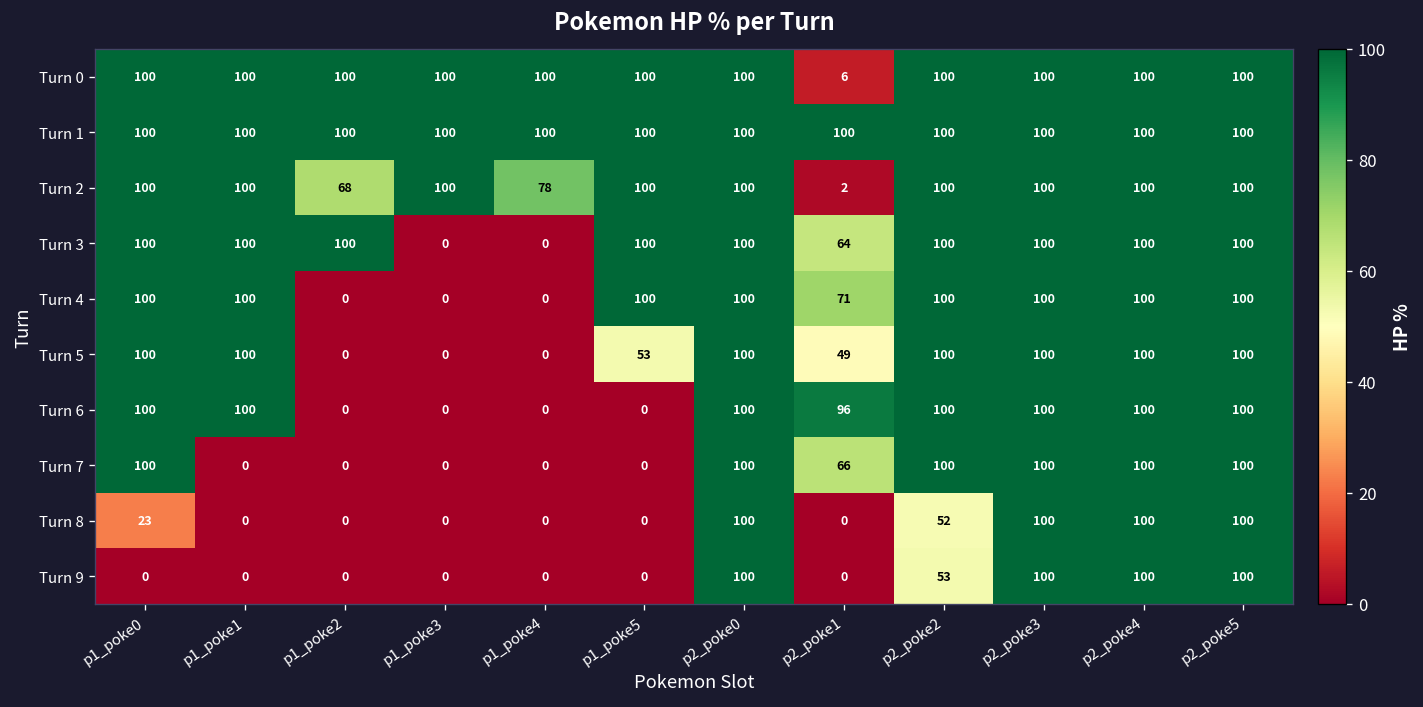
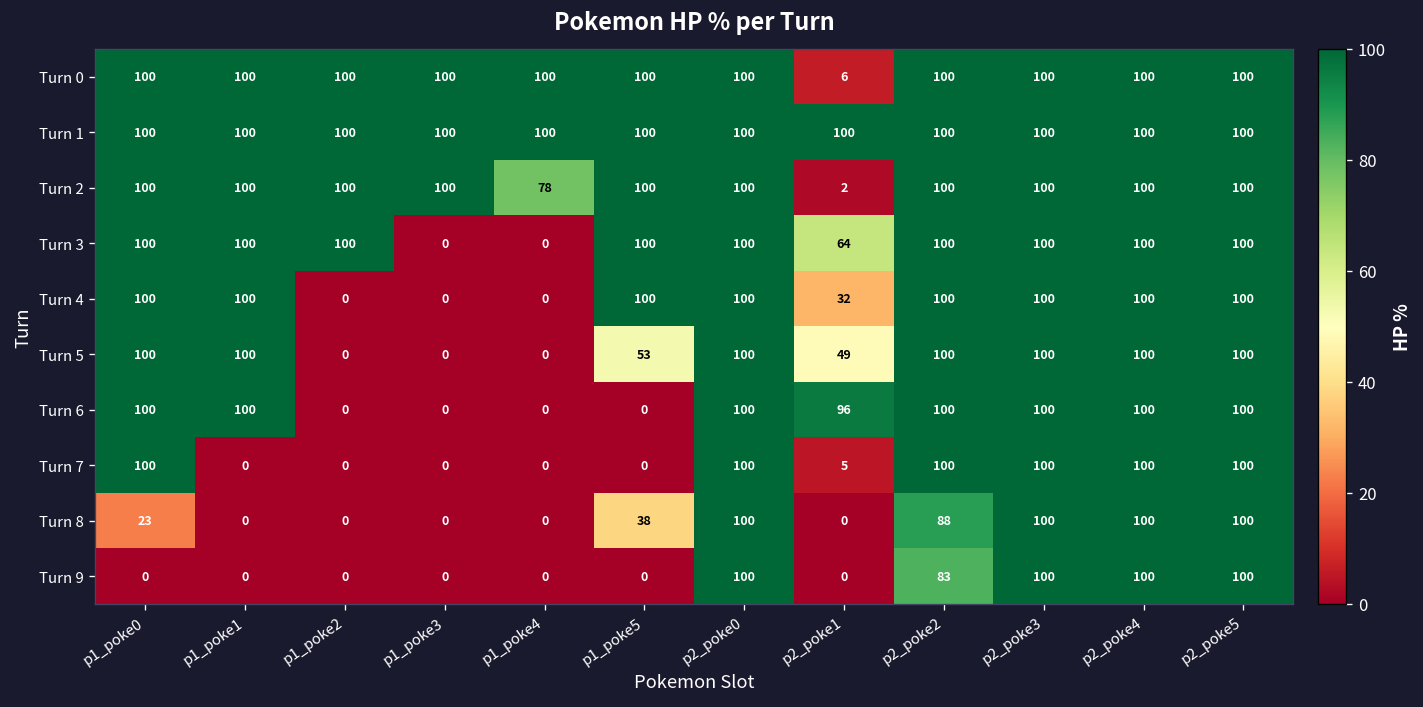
  {
    "Turn 0": {
      "p1_poke0": 100,
      "p1_poke1": 100,
      "p1_poke2": 100,
      "p1_poke3": 100,
      "p1_poke4": 100,
      "p1_poke5": 100,
      "p2_poke0": 100,
      "p2_poke1": 6,
      "p2_poke2": 100,
      "p2_poke3": 100,
      "p2_poke4": 100,
      "p2_poke5": 100
    },
    "Turn 1": {
      "p1_poke0": 100,
      "p1_poke1": 100,
      "p1_poke2": 100,
      "p1_poke3": 100,
      "p1_poke4": 100,
      "p1_poke5": 100,
      "p2_poke0": 100,
      "p2_poke1": 100,
      "p2_poke2": 100,
      "p2_poke3": 100,
      "p2_poke4": 100,
      "p2_poke5": 100
    },
    "Turn 2": {
      "p1_poke0": 100,
      "p1_poke1": 100,
-     "p1_poke2": 68,
+     "p1_poke2": 100,
      "p1_poke3": 100,
      "p1_poke4": 78,
      "p1_poke5": 100,
      "p2_poke0": 100,
      "p2_poke1": 2,
      "p2_poke2": 100,
      "p2_poke3": 100,
      "p2_poke4": 100,
      "p2_poke5": 100
    },
    "Turn 3": {
      "p1_poke0": 100,
      "p1_poke1": 100,
      "p1_poke2": 100,
      "p1_poke3": 0,
      "p1_poke4": 0,
      "p1_poke5": 100,
      "p2_poke0": 100,
      "p2_poke1": 64,
      "p2_poke2": 100,
      "p2_poke3": 100,
      "p2_poke4": 100,
      "p2_poke5": 100
    },
    "Turn 4": {
      "p1_poke0": 100,
      "p1_poke1": 100,
      "p1_poke2": 0,
      "p1_poke3": 0,
      "p1_poke4": 0,
      "p1_poke5": 100,
      "p2_poke0": 100,
-     "p2_poke1": 71,
+     "p2_poke1": 32,
      "p2_poke2": 100,
      "p2_poke3": 100,
      "p2_poke4": 100,
      "p2_poke5": 100
    },
    "Turn 5": {
      "p1_poke0": 100,
      "p1_poke1": 100,
      "p1_poke2": 0,
      "p1_poke3": 0,
      "p1_poke4": 0,
      "p1_poke5": 53,
      "p2_poke0": 100,
      "p2_poke1": 49,
      "p2_poke2": 100,
      "p2_poke3": 100,
      "p2_poke4": 100,
      "p2_poke5": 100
    },
    "Turn 6": {
      "p1_poke0": 100,
      "p1_poke1": 100,
      "p1_poke2": 0,
      "p1_poke3": 0,
      "p1_poke4": 0,
      "p1_poke5": 0,
      "p2_poke0": 100,
      "p2_poke1": 96,
      "p2_poke2": 100,
      "p2_poke3": 100,
      "p2_poke4": 100,
      "p2_poke5": 100
    },
    "Turn 7": {
      "p1_poke0": 100,
      "p1_poke1": 0,
      "p1_poke2": 0,
      "p1_poke3": 0,
      "p1_poke4": 0,
      "p1_poke5": 0,
      "p2_poke0": 100,
-     "p2_poke1": 66,
+     "p2_poke1": 5,
      "p2_poke2": 100,
      "p2_poke3": 100,
      "p2_poke4": 100,
      "p2_poke5": 100
    },
    "Turn 8": {
      "p1_poke0": 23,
      "p1_poke1": 0,
      "p1_poke2": 0,
      "p1_poke3": 0,
      "p1_poke4": 0,
-     "p1_poke5": 0,
+     "p1_poke5": 38,
      "p2_poke0": 100,
      "p2_poke1": 0,
-     "p2_poke2": 52,
+     "p2_poke2": 88,
      "p2_poke3": 100,
      "p2_poke4": 100,
      "p2_poke5": 100
    },
    "Turn 9": {
      "p1_poke0": 0,
      "p1_poke1": 0,
      "p1_poke2": 0,
      "p1_poke3": 0,
      "p1_poke4": 0,
      "p1_poke5": 0,
      "p2_poke0": 100,
      "p2_poke1": 0,
-     "p2_poke2": 53,
+     "p2_poke2": 83,
      "p2_poke3": 100,
      "p2_poke4": 100,
      "p2_poke5": 100
    }
  }
